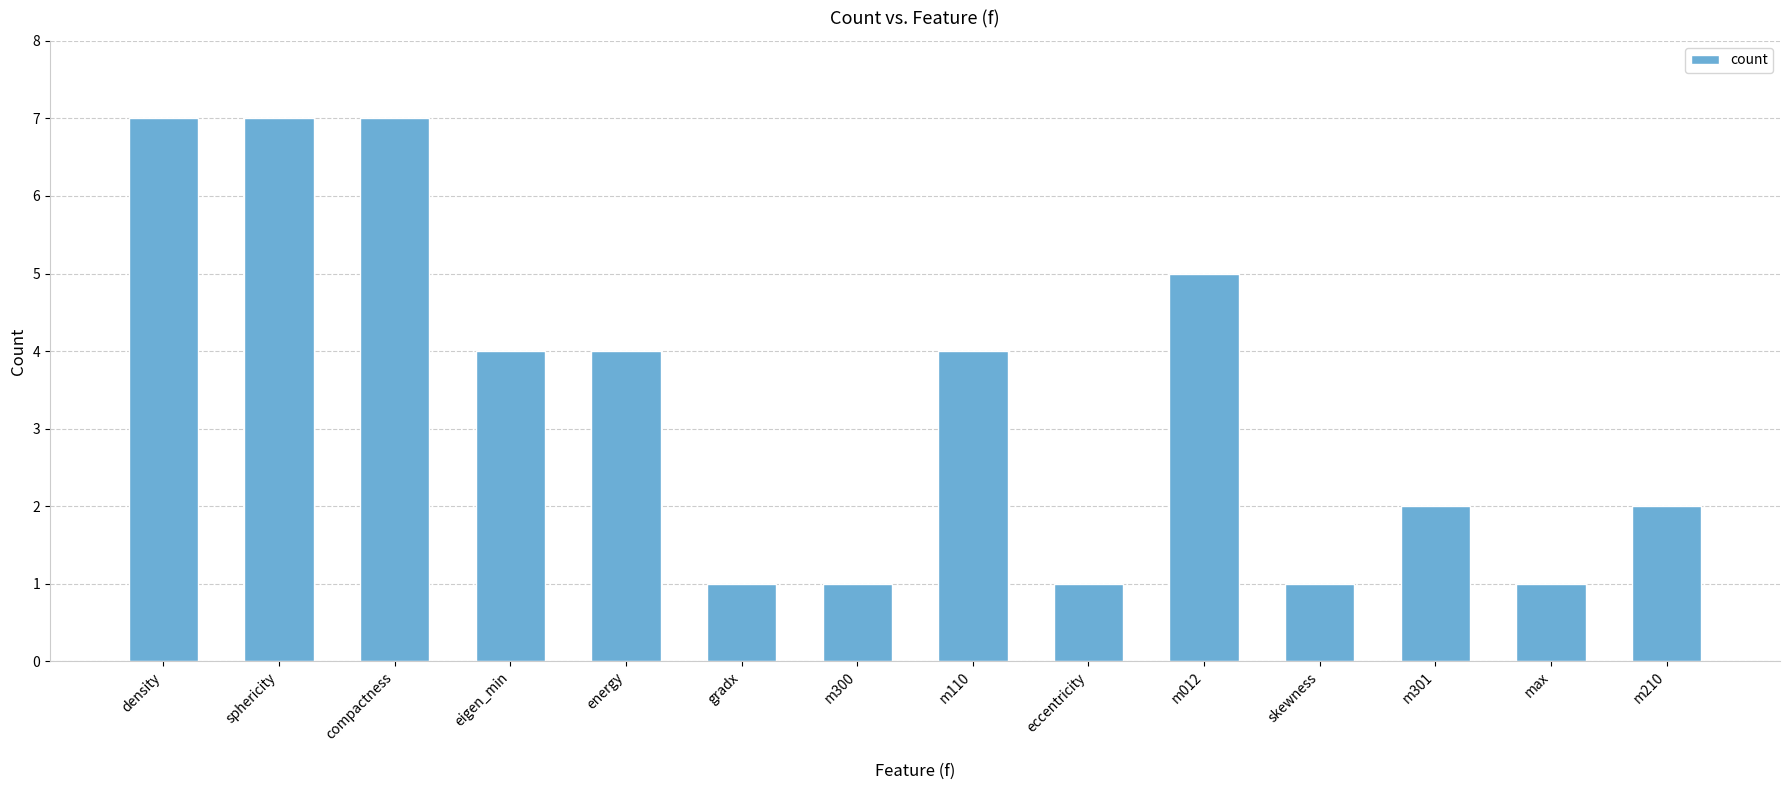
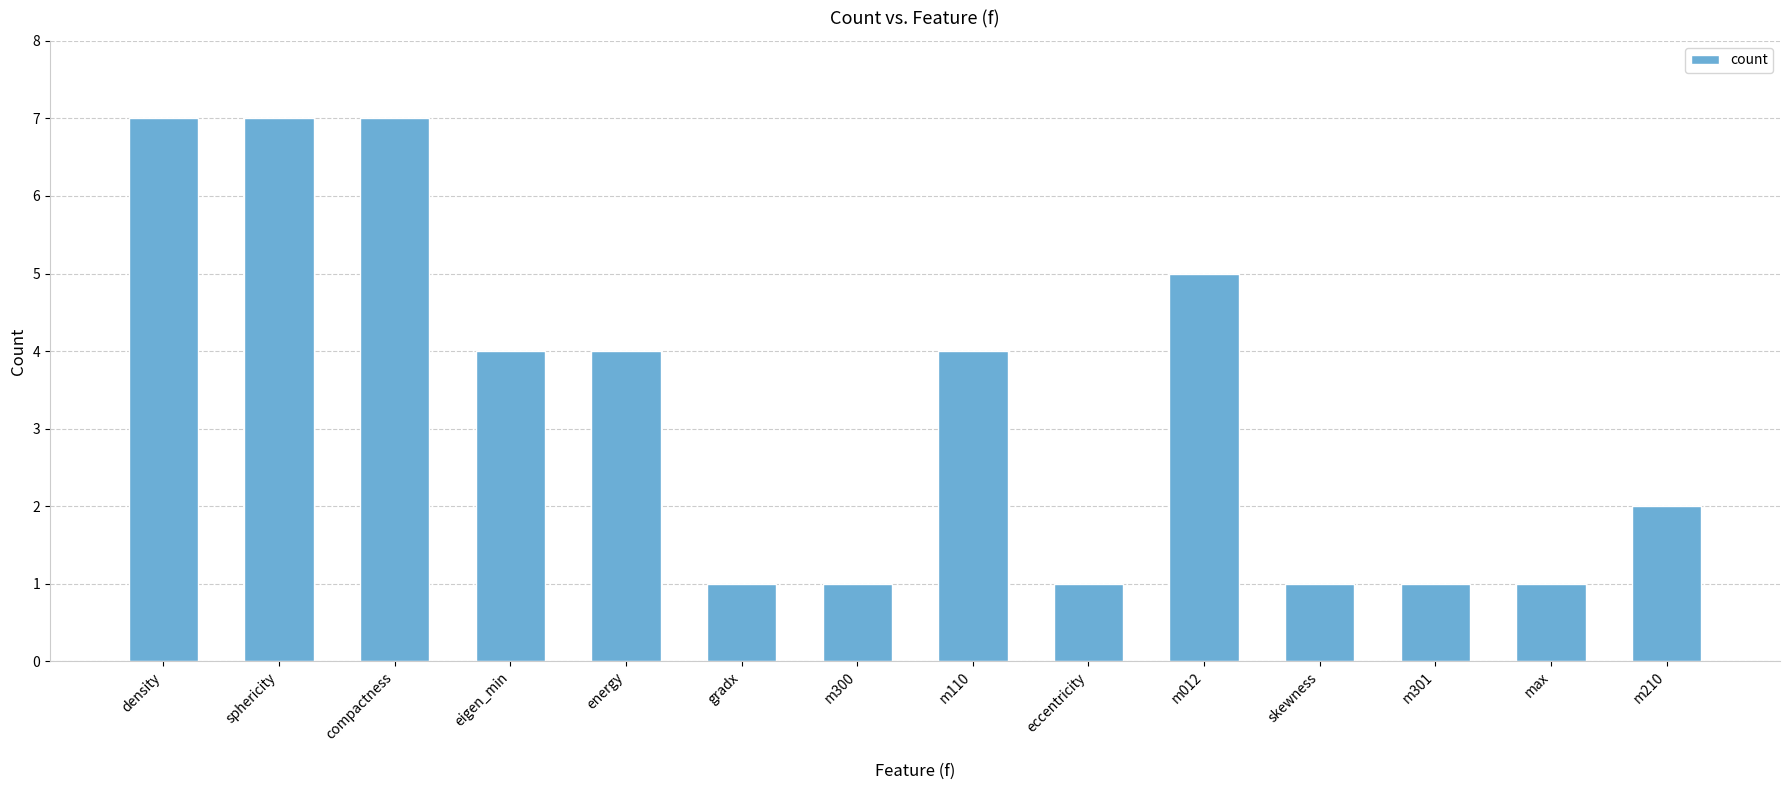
  {
    "density": 7,
    "sphericity": 7,
    "compactness": 7,
    "eigen_min": 4,
    "energy": 4,
    "gradx": 1,
    "m300": 1,
    "m110": 4,
    "eccentricity": 1,
    "m012": 5,
    "skewness": 1,
-   "m301": 2,
+   "m301": 1,
    "max": 1,
    "m210": 2
  }
